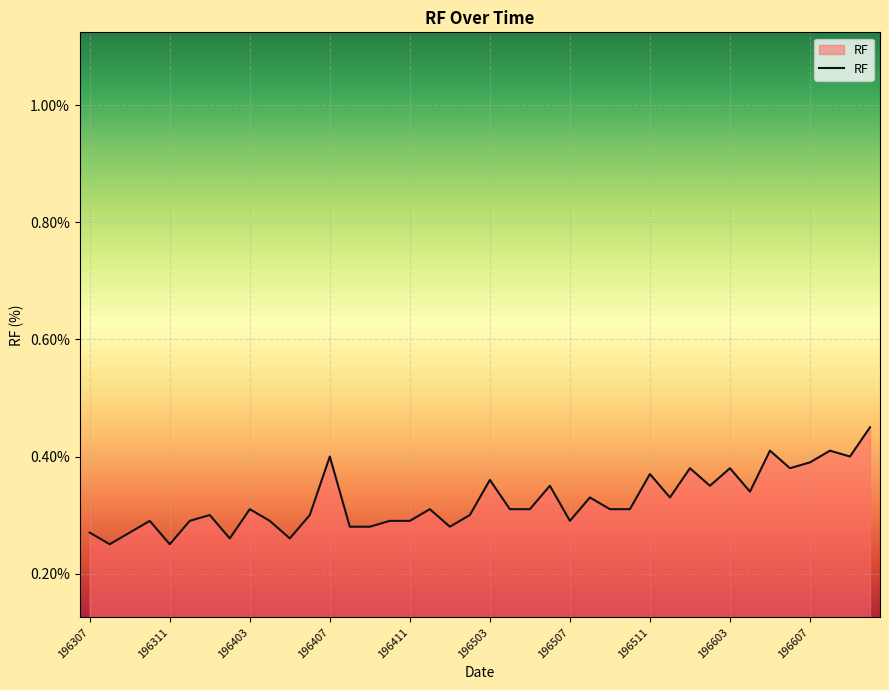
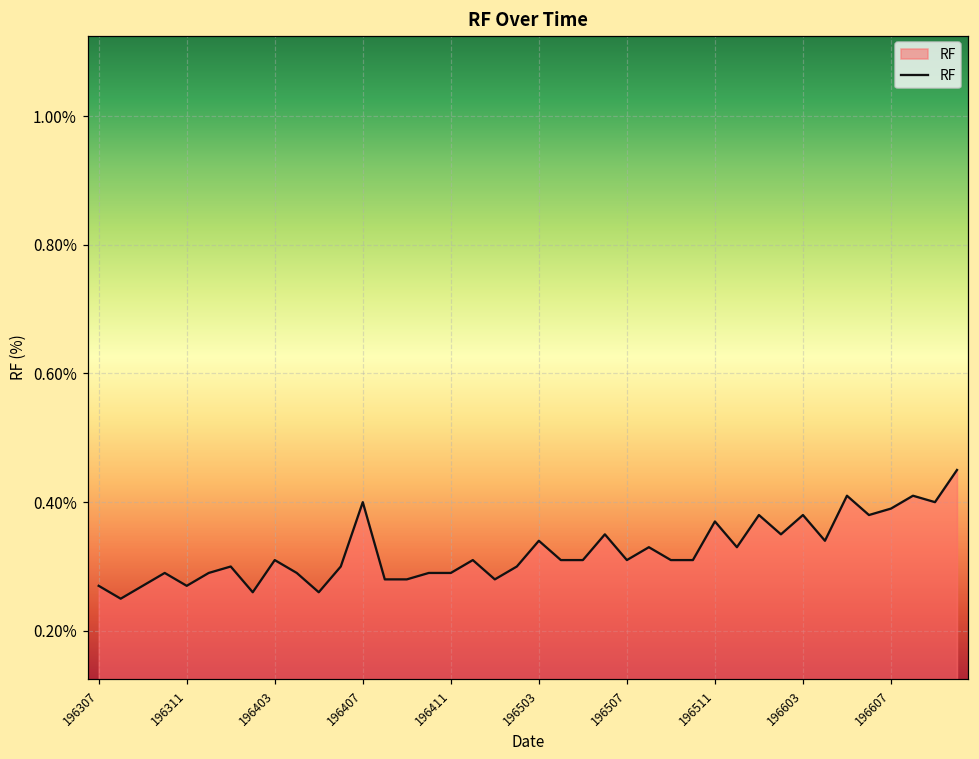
  {
    "196307": "0.27%",
-   "196311": "0.25%",
+   "196311": "0.27%",
    "196403": "0.31%",
    "196407": "0.40%",
    "196411": "0.29%",
-   "196503": "0.36%",
-   "196507": "0.29%",
+   "196503": "0.34%",
+   "196507": "0.31%",
    "196511": "0.37%",
    "196603": "0.38%",
    "196607": "0.39%"
  }
